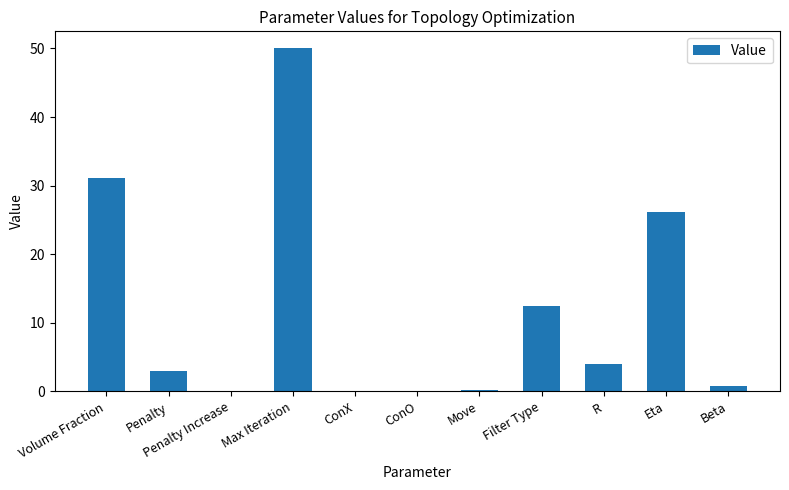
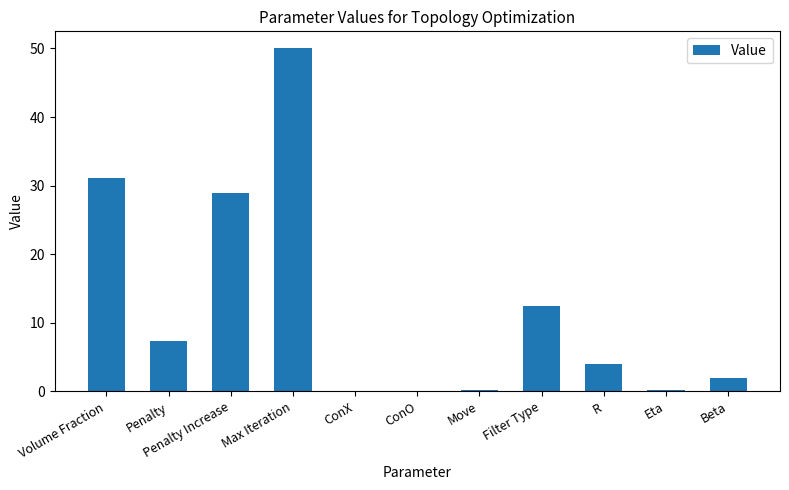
  {
    "Volume Fraction": 31,
-   "Penalty": 3,
-   "Penalty Increase": 0,
+   "Penalty": 7,
+   "Penalty Increase": 29,
    "Max Iteration": 50,
    "Filter Type": 12,
    "R": 4,
-   "Eta": 26,
-   "Beta": 1
+   "Eta": 0,
+   "Beta": 2
  }
